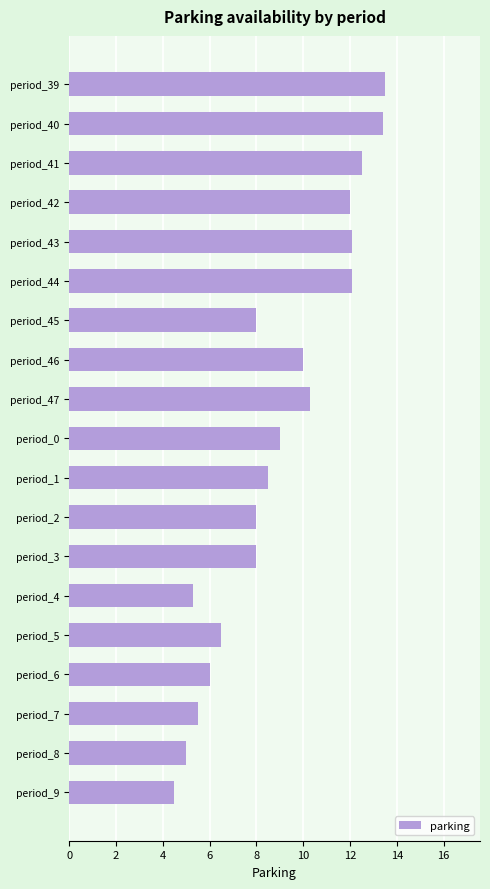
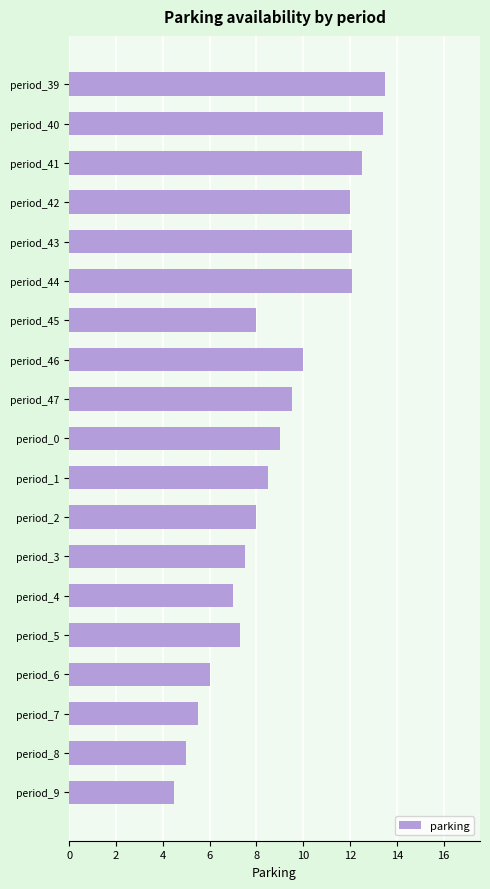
  {
    "period_39": 13.5,
    "period_40": 13.4,
    "period_41": 12.5,
    "period_42": 12.0,
    "period_43": 12.1,
    "period_44": 12.1,
    "period_45": 8.0,
    "period_46": 10.0,
-   "period_47": 10.3,
+   "period_47": 9.5,
    "period_0": 9.0,
    "period_1": 8.5,
    "period_2": 8.0,
-   "period_3": 8.0,
-   "period_4": 5.3,
-   "period_5": 6.5,
+   "period_3": 7.5,
+   "period_4": 7.0,
+   "period_5": 7.3,
    "period_6": 6.0,
    "period_7": 5.5,
    "period_8": 5.0,
    "period_9": 4.5
  }
